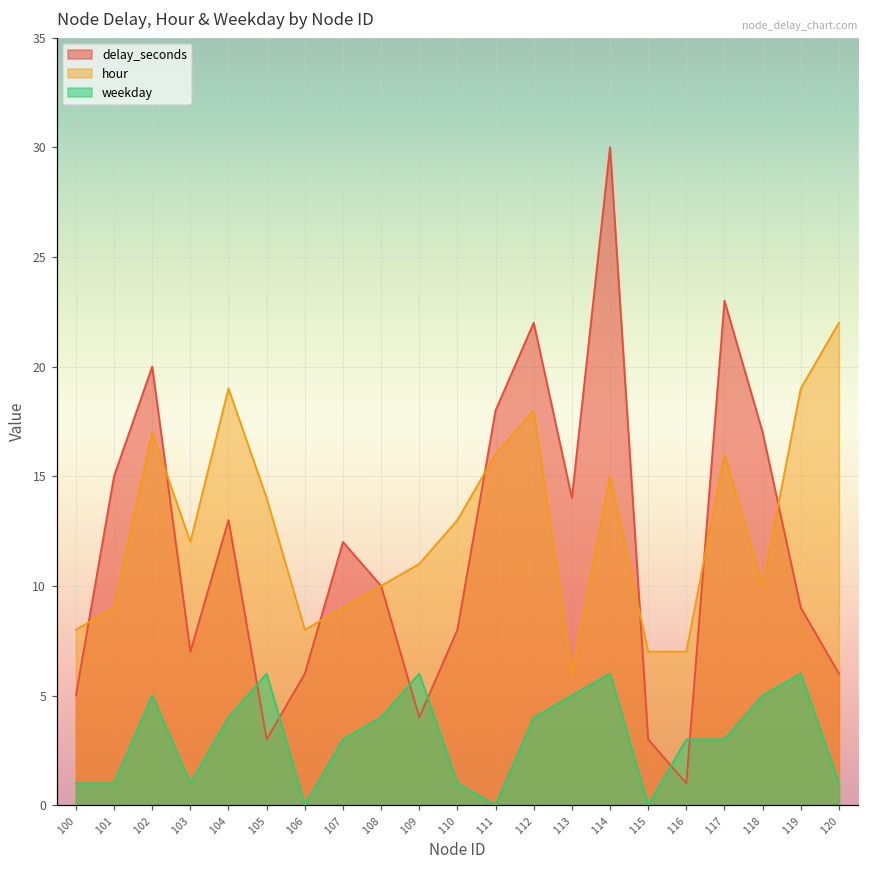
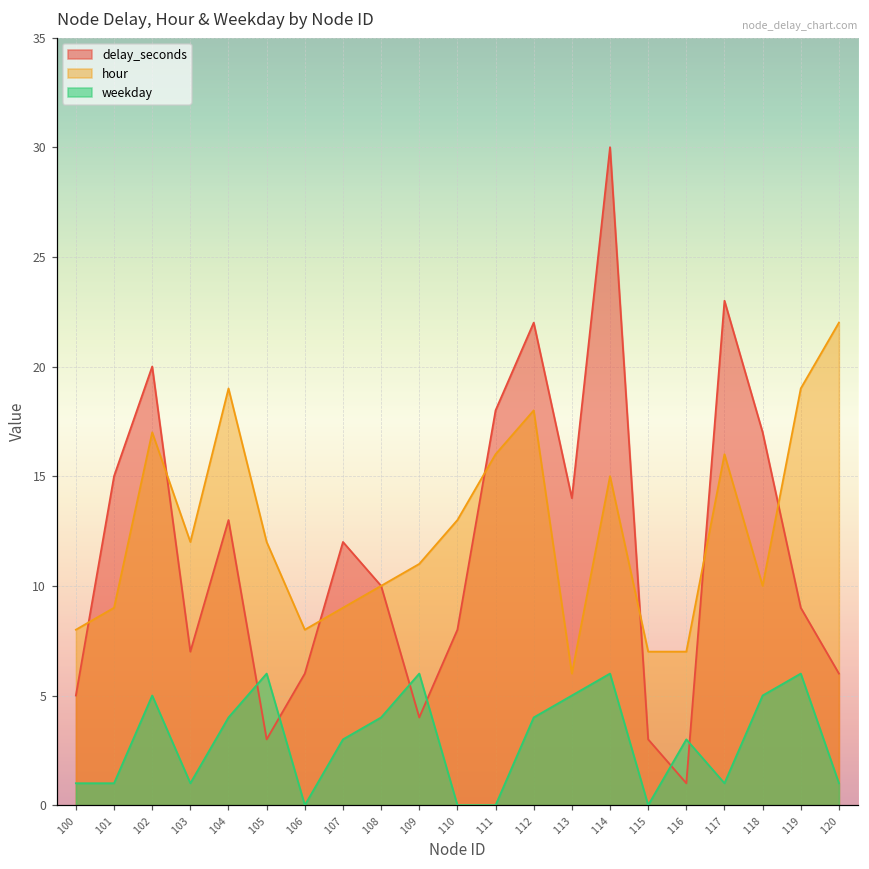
  {
    "delay_seconds": {
      "100": 5,
      "101": 15,
      "102": 20,
      "103": 7,
      "104": 13,
      "105": 3,
      "106": 6,
      "107": 12,
      "109": 4,
      "110": 8,
      "111": 18,
      "112": 22,
      "113": 14,
      "114": 30,
      "115": 3,
      "116": 1,
      "117": 23,
      "118": 17,
      "119": 9,
      "120": 6
    },
    "hour": {
      "100": 8,
      "101": 9,
      "102": 17,
      "103": 12,
      "104": 19,
-     "105": 14,
+     "105": 12,
      "106": 8,
      "107": 9,
      "109": 11,
      "110": 13,
      "111": 16,
      "112": 18,
      "113": 6,
      "114": 15,
      "115": 7,
      "116": 7,
      "117": 16,
      "118": 10,
      "119": 19,
      "120": 22
    },
    "weekday": {
      "100": 1,
      "101": 1,
      "102": 5,
      "103": 1,
      "104": 4,
      "105": 6,
      "106": 0,
      "107": 3,
      "108": 4,
      "109": 6,
-     "110": 1,
+     "110": 0,
      "111": 0,
      "112": 4,
      "113": 5,
      "114": 6,
      "115": 0,
      "116": 3,
-     "117": 3,
+     "117": 1,
      "118": 5,
      "119": 6,
      "120": 1
    }
  }
